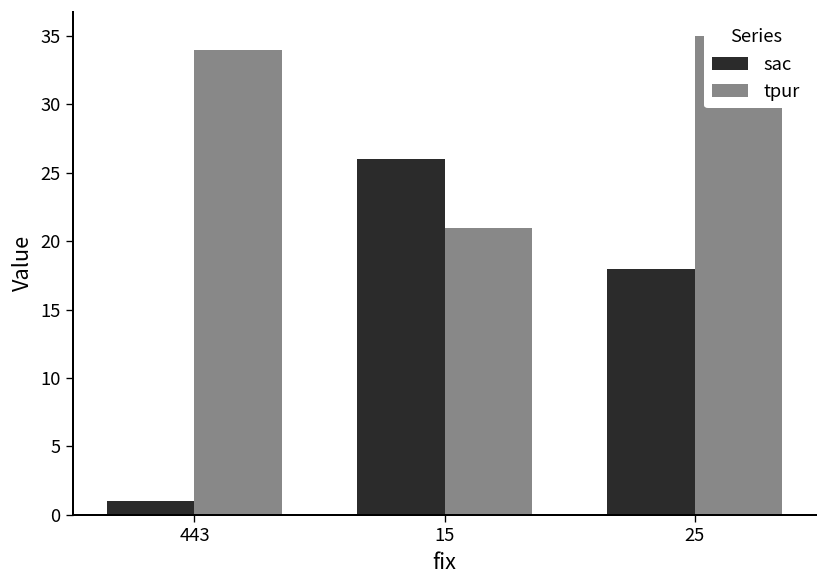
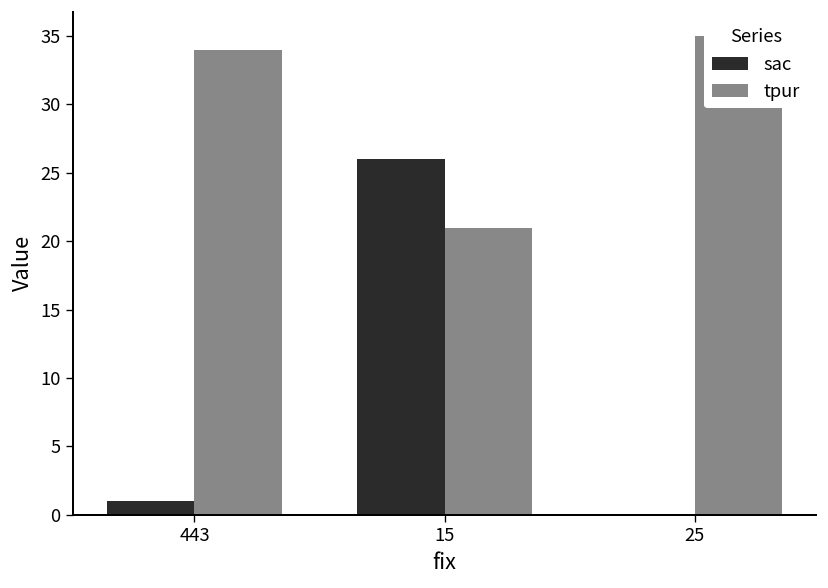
  {
    "sac": {
      "443": 1,
      "15": 26,
-     "25": 18
+     "25": 0
    },
    "tpur": {
      "443": 34,
      "15": 21
    }
  }
